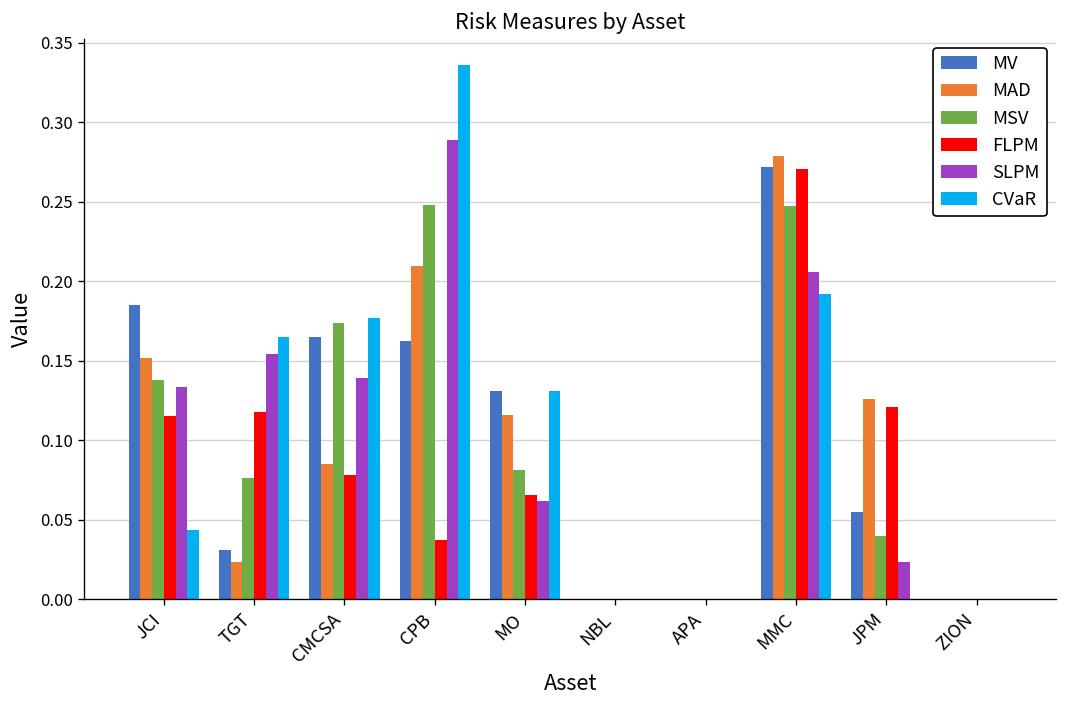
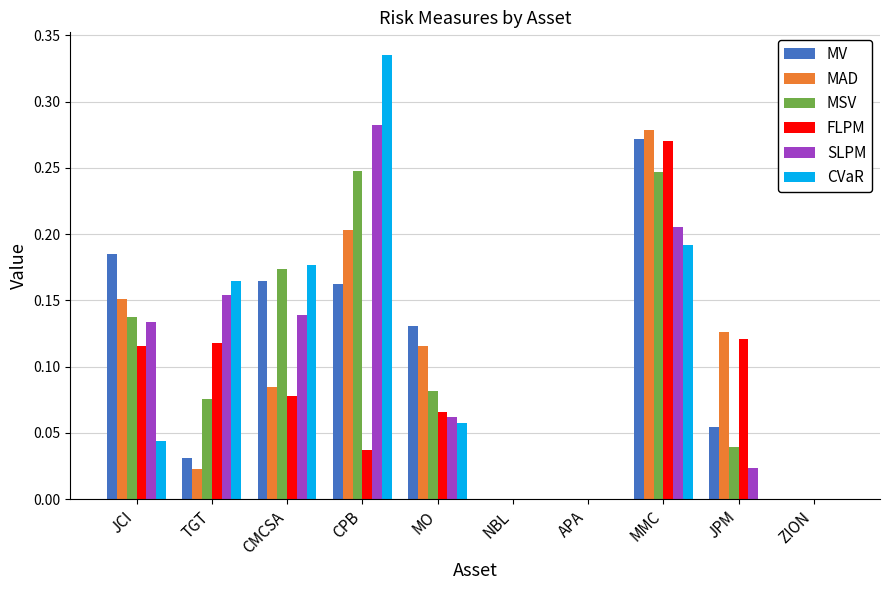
  {
    "MV": {
      "JCI": 0.185,
      "TGT": 0.031,
      "CMCSA": 0.165,
      "CPB": 0.162,
      "MO": 0.131,
      "MMC": 0.272,
      "JPM": 0.055
    },
    "MAD": {
      "JCI": 0.151,
      "TGT": 0.023,
      "CMCSA": 0.085,
-     "CPB": 0.209,
+     "CPB": 0.203,
      "MO": 0.116,
      "MMC": 0.279,
      "JPM": 0.126
    },
    "MSV": {
      "JCI": 0.138,
      "TGT": 0.076,
      "CMCSA": 0.174,
      "CPB": 0.248,
      "MO": 0.081,
      "MMC": 0.247,
      "JPM": 0.039
    },
    "FLPM": {
      "JCI": 0.115,
      "TGT": 0.118,
      "CMCSA": 0.078,
      "CPB": 0.037,
      "MO": 0.066,
      "MMC": 0.270,
      "JPM": 0.121
    },
    "SLPM": {
      "JCI": 0.133,
      "TGT": 0.154,
      "CMCSA": 0.139,
-     "CPB": 0.289,
+     "CPB": 0.283,
      "MO": 0.062,
      "MMC": 0.206,
      "JPM": 0.023
    },
    "CVaR": {
      "JCI": 0.044,
      "TGT": 0.165,
      "CMCSA": 0.177,
      "CPB": 0.336,
-     "MO": 0.131,
+     "MO": 0.057,
      "MMC": 0.192
    }
  }
